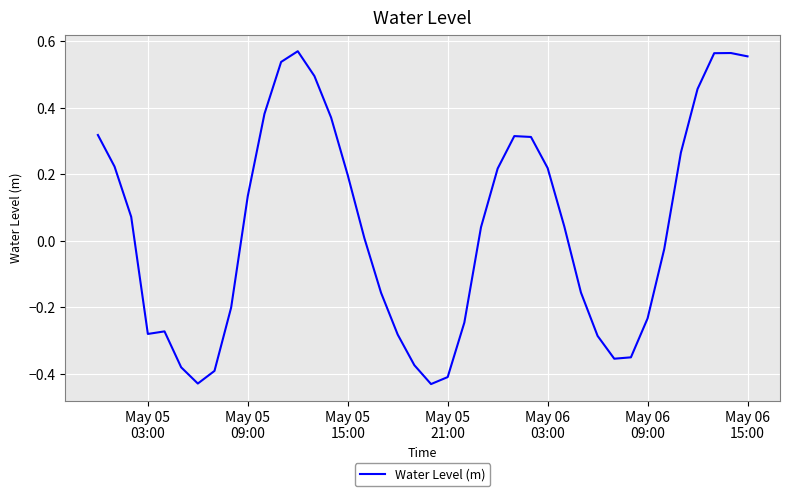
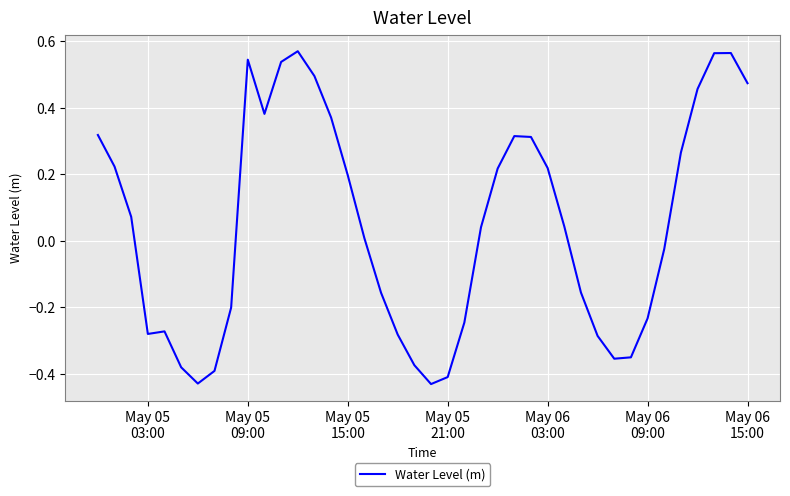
  {
    "May 05 03:00": -0.28,
-   "May 05 09:00": 0.13,
+   "May 05 09:00": 0.54,
    "May 05 15:00": 0.20,
    "May 05 21:00": -0.41,
    "May 06 03:00": 0.22,
    "May 06 09:00": -0.23,
-   "May 06 15:00": 0.55
+   "May 06 15:00": 0.47
  }
